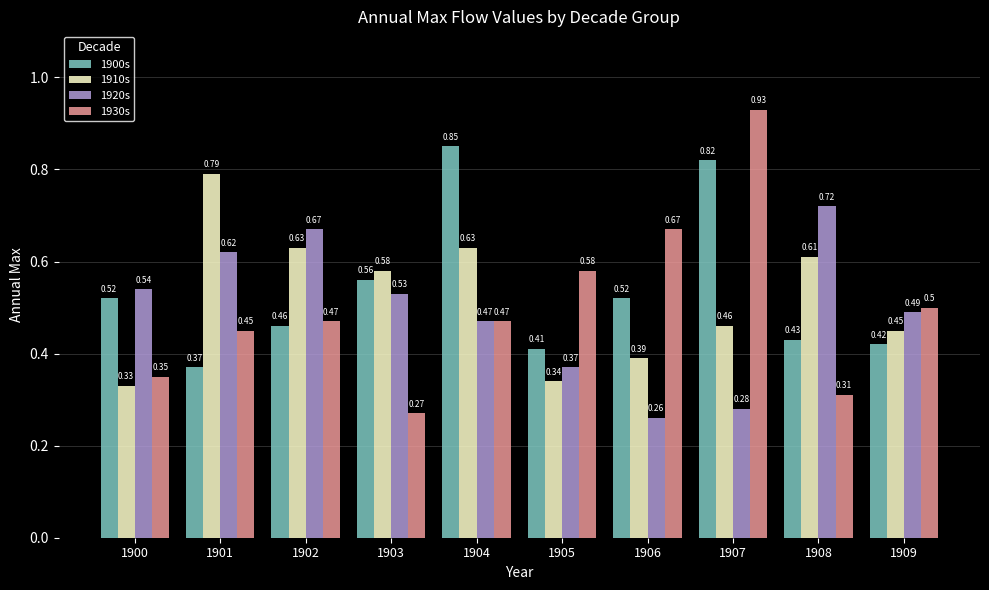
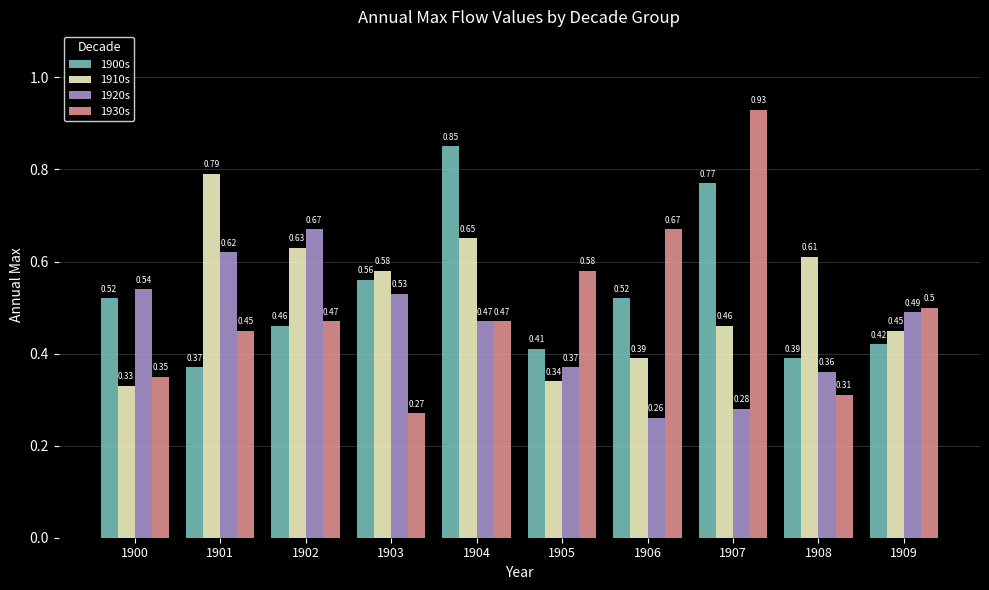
  {
    "1900s": {
      "1900": 0.52,
      "1901": 0.37,
      "1902": 0.46,
      "1903": 0.56,
      "1904": 0.85,
      "1905": 0.41,
      "1906": 0.52,
-     "1907": 0.82,
-     "1908": 0.43,
+     "1907": 0.77,
+     "1908": 0.39,
      "1909": 0.42
    },
    "1910s": {
      "1900": 0.33,
      "1901": 0.79,
      "1902": 0.63,
      "1903": 0.58,
-     "1904": 0.63,
+     "1904": 0.65,
      "1905": 0.34,
      "1906": 0.39,
      "1907": 0.46,
      "1908": 0.61,
      "1909": 0.45
    },
    "1920s": {
      "1900": 0.54,
      "1901": 0.62,
      "1902": 0.67,
      "1903": 0.53,
      "1904": 0.47,
      "1905": 0.37,
      "1906": 0.26,
      "1907": 0.28,
-     "1908": 0.72,
+     "1908": 0.36,
      "1909": 0.49
    },
    "1930s": {
      "1900": 0.35,
      "1901": 0.45,
      "1902": 0.47,
      "1903": 0.27,
      "1904": 0.47,
      "1905": 0.58,
      "1906": 0.67,
      "1907": 0.93,
      "1908": 0.31,
      "1909": 0.5
    }
  }
